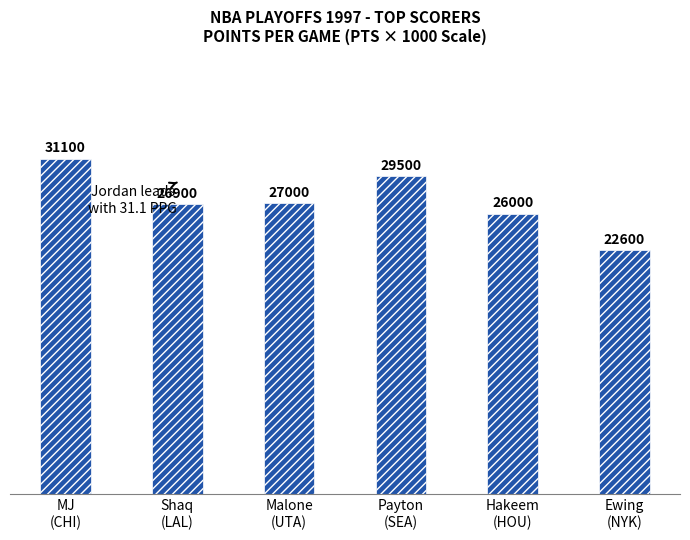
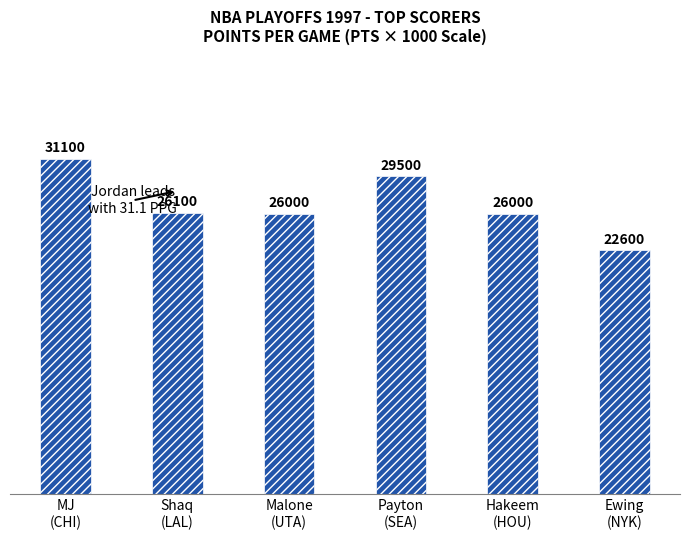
  {
    "MJ (CHI)": 31100,
-   "Shaq (LAL)": 26900,
-   "Malone (UTA)": 27000,
+   "Shaq (LAL)": 26100,
+   "Malone (UTA)": 26000,
    "Payton (SEA)": 29500,
    "Hakeem (HOU)": 26000,
    "Ewing (NYK)": 22600
  }
